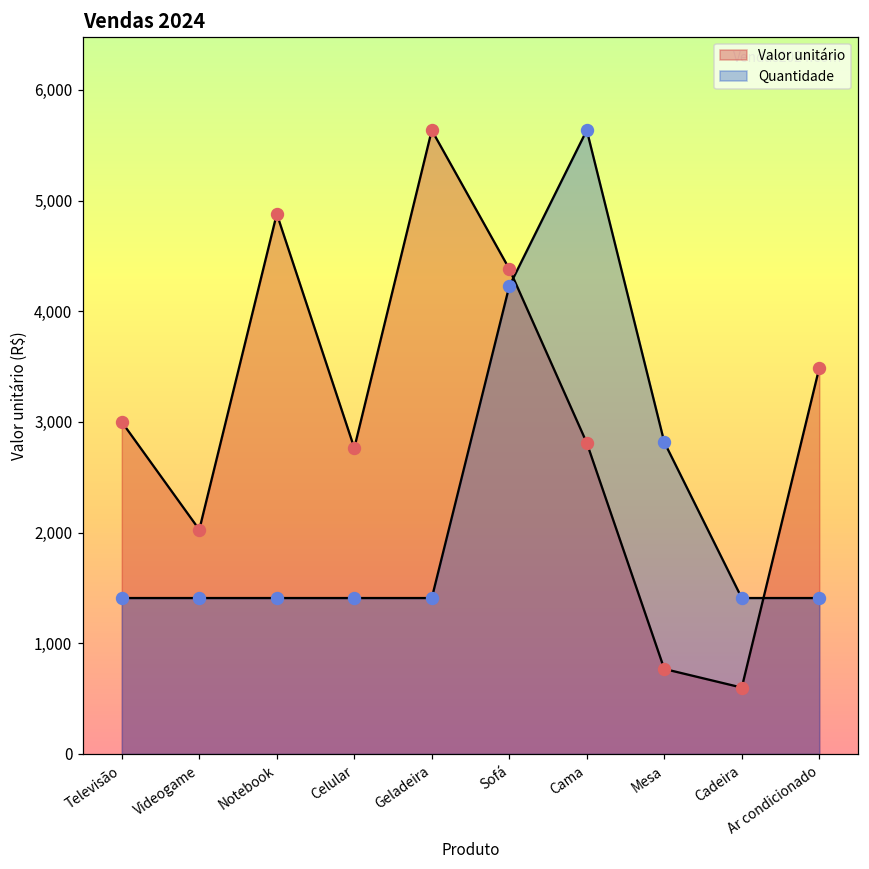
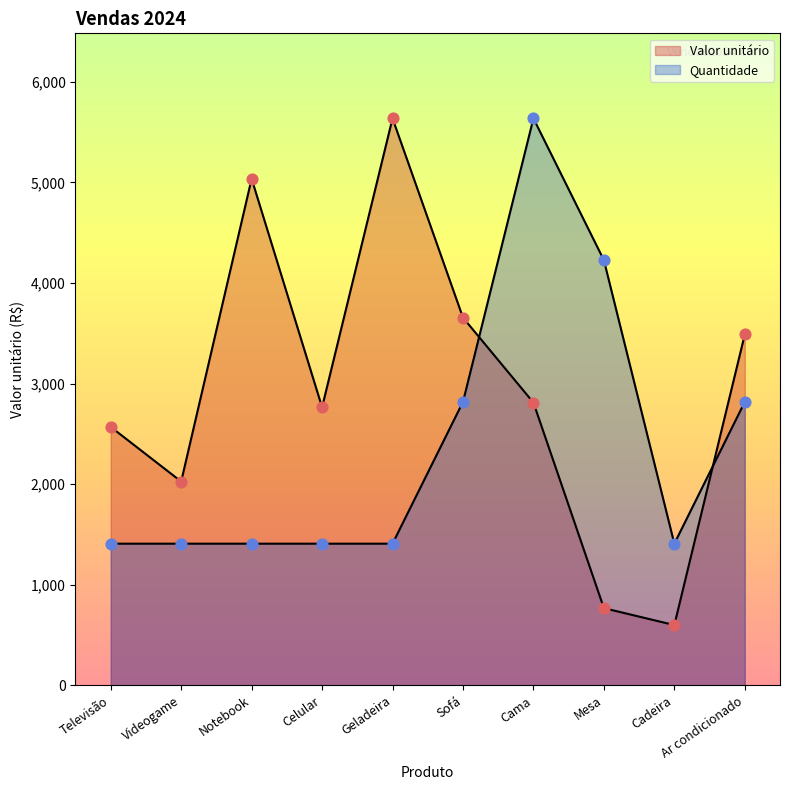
  {
    "Valor unitário": {
-     "Televisão": "3,000",
+     "Televisão": "2,570",
      "Videogame": "2,030",
-     "Notebook": "4,880",
+     "Notebook": "5,030",
      "Celular": "2,760",
      "Geladeira": "5,640",
-     "Sofá": "4,380",
+     "Sofá": "3,660",
      "Cama": "2,810",
      "Mesa": "770",
      "Cadeira": "600",
      "Ar condicionado": "3,490"
    },
    "Quantidade": {
      "Televisão": "1,410",
      "Videogame": "1,410",
      "Notebook": "1,410",
      "Celular": "1,410",
      "Geladeira": "1,410",
-     "Sofá": "4,230",
+     "Sofá": "2,820",
      "Cama": "5,640",
-     "Mesa": "2,820",
+     "Mesa": "4,230",
      "Cadeira": "1,410",
-     "Ar condicionado": "1,410"
+     "Ar condicionado": "2,820"
    }
  }
